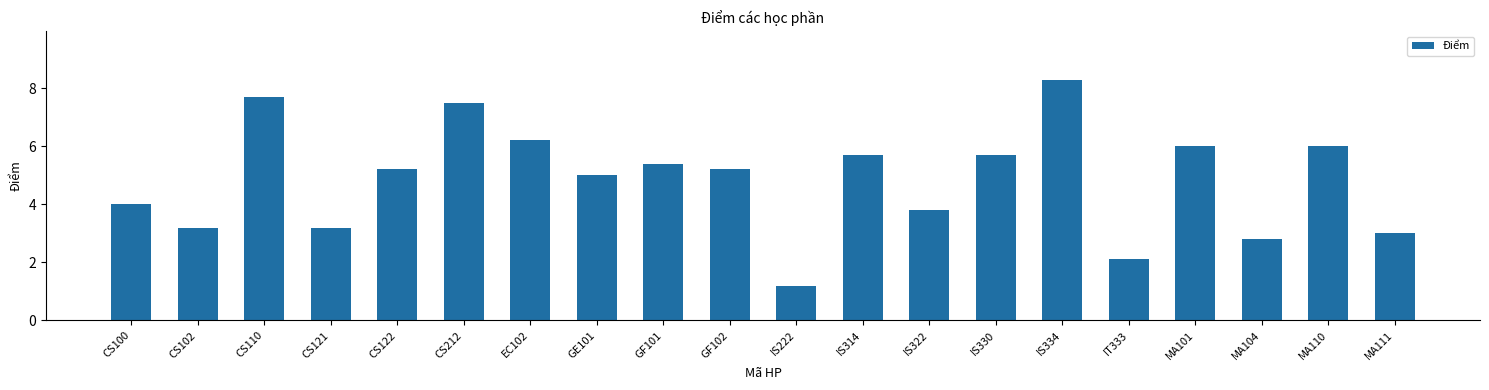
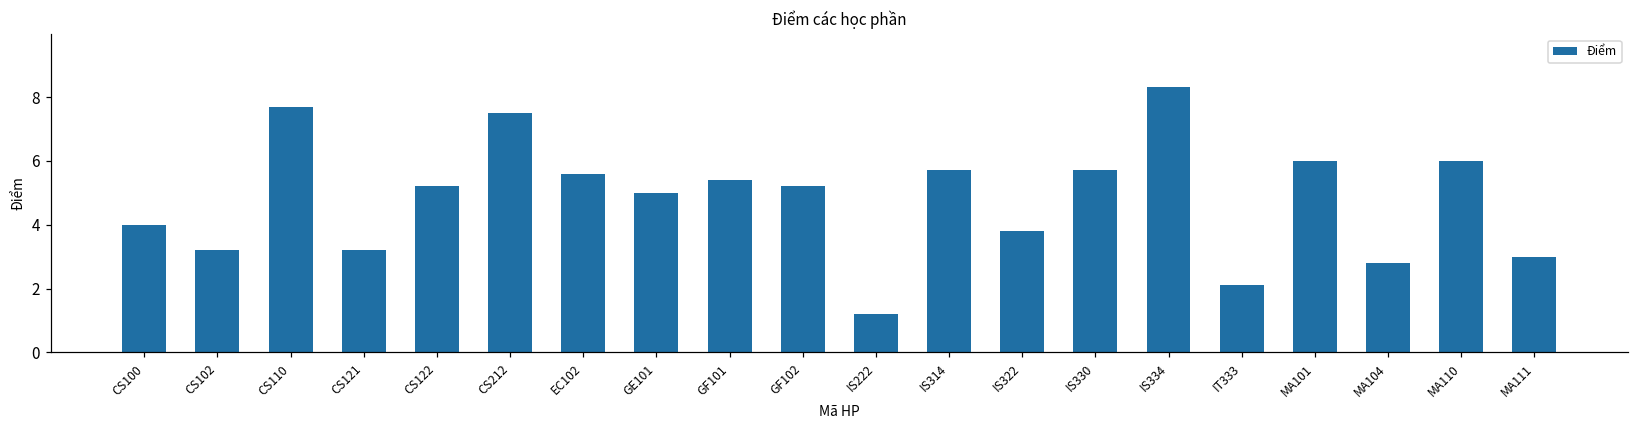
  {
    "CS100": 4.0,
    "CS102": 3.2,
    "CS110": 7.7,
    "CS121": 3.2,
    "CS122": 5.2,
    "CS212": 7.5,
-   "EC102": 6.2,
+   "EC102": 5.6,
    "GE101": 5.0,
    "GF101": 5.4,
    "GF102": 5.2,
    "IS222": 1.2,
    "IS314": 5.7,
    "IS322": 3.8,
    "IS330": 5.7,
    "IS334": 8.3,
    "IT333": 2.1,
    "MA101": 6.0,
    "MA104": 2.8,
    "MA110": 6.0,
    "MA111": 3.0
  }
